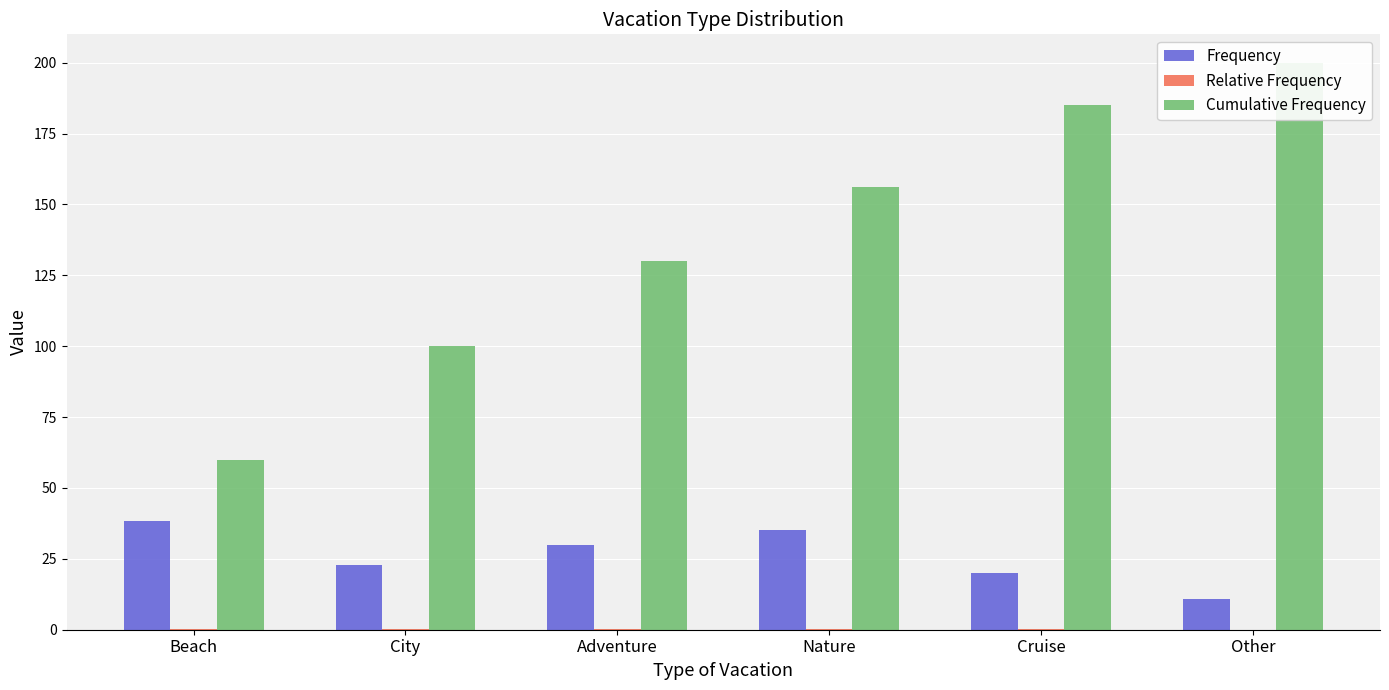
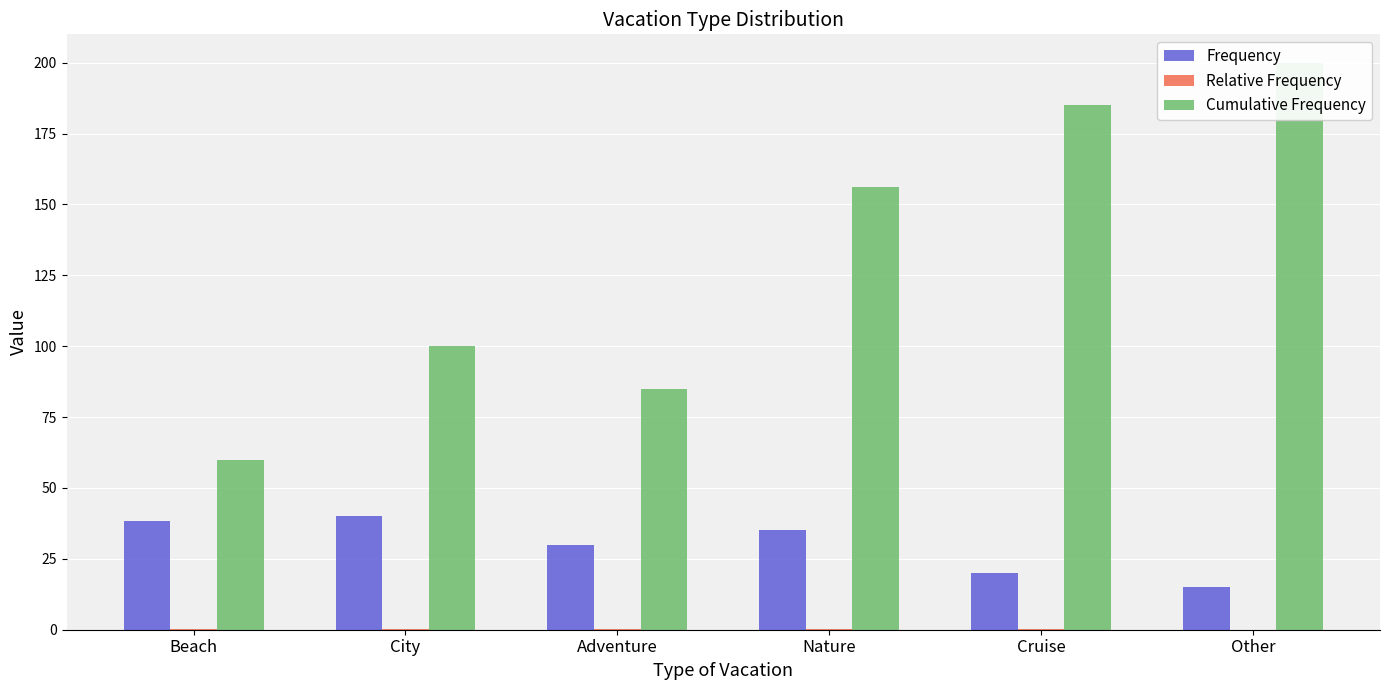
  {
    "Frequency": {
      "Beach": 39,
-     "City": 23,
+     "City": 40,
      "Adventure": 30,
      "Nature": 35,
      "Cruise": 20,
-     "Other": 11
+     "Other": 15
    },
    "Cumulative Frequency": {
      "Beach": 60,
      "City": 100,
-     "Adventure": 130,
+     "Adventure": 85,
      "Nature": 156,
      "Cruise": 185
    }
  }
